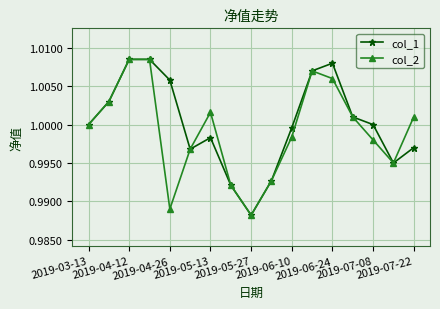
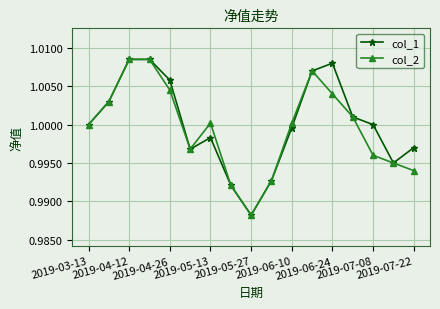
  {
    "col_1": {
      "2019-04-26": 1.006,
      "2019-05-13": 0.998,
      "2019-06-10": 1.000,
      "2019-06-24": 1.008,
      "2019-07-08": 1.000,
      "2019-07-22": 0.997
    },
    "col_2": {
-     "2019-04-26": 0.989,
-     "2019-05-13": 1.002,
-     "2019-06-10": 0.998,
-     "2019-06-24": 1.006,
-     "2019-07-08": 0.998,
-     "2019-07-22": 1.001
+     "2019-04-26": 1.005,
+     "2019-05-13": 1.000,
+     "2019-06-10": 1.000,
+     "2019-06-24": 1.004,
+     "2019-07-08": 0.996,
+     "2019-07-22": 0.994
    }
  }
